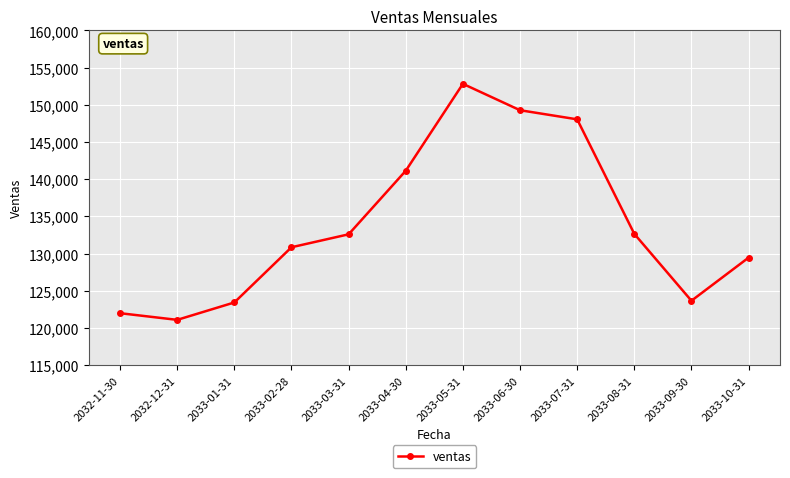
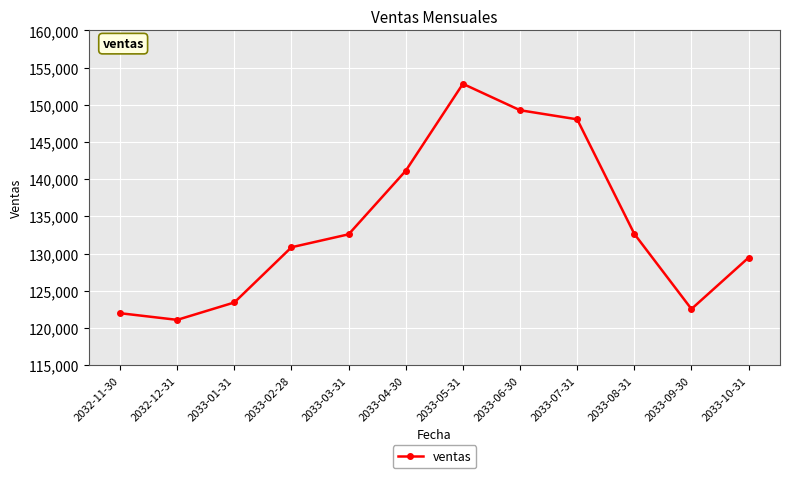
  {
    "2032-11-30": "122,000",
    "2032-12-31": "121,000",
    "2033-01-31": "123,000",
    "2033-02-28": "131,000",
    "2033-03-31": "133,000",
    "2033-04-30": "141,000",
    "2033-05-31": "153,000",
    "2033-06-30": "149,000",
    "2033-07-31": "148,000",
    "2033-08-31": "133,000",
-   "2033-09-30": "124,000",
+   "2033-09-30": "123,000",
    "2033-10-31": "129,000"
  }
